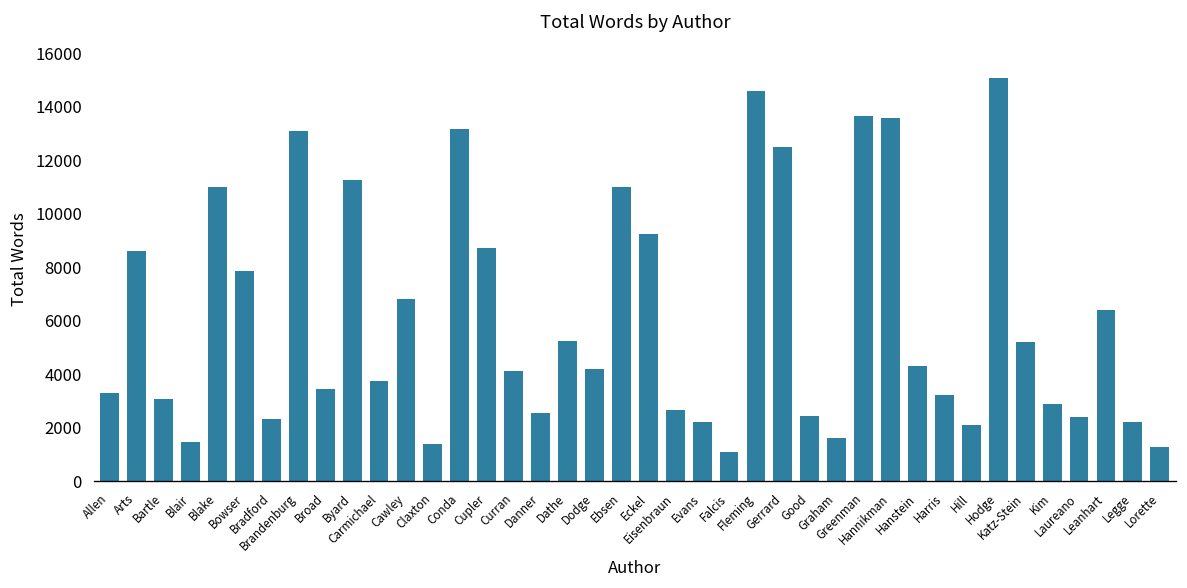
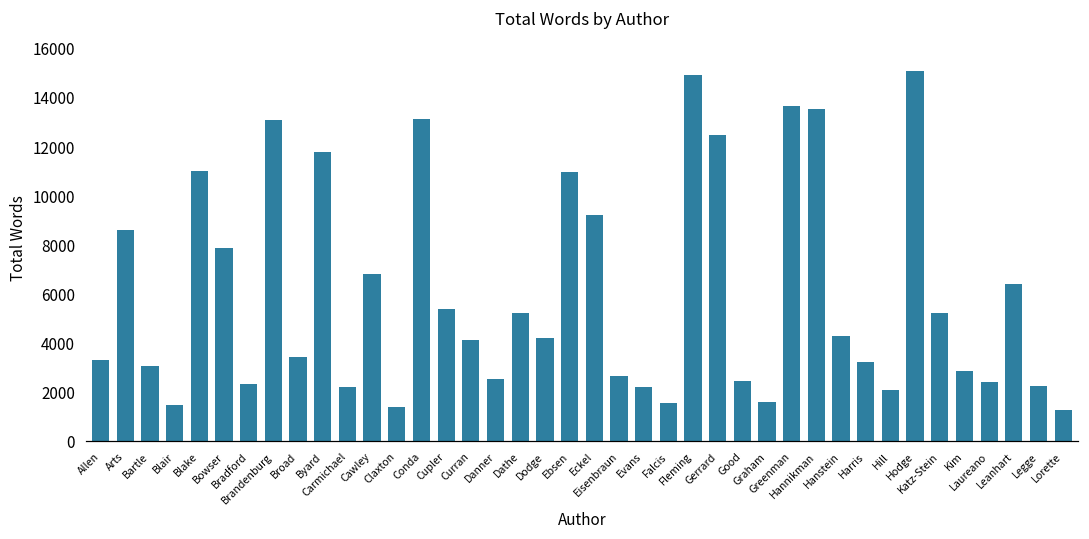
  {
    "Allen": 3300,
    "Arts": 8600,
    "Bartle": 3100,
    "Blair": 1500,
    "Blake": 11000,
    "Bowser": 7900,
    "Bradford": 2300,
    "Brandenburg": 13100,
    "Broad": 3400,
-   "Byard": 11300,
-   "Carmichael": 3700,
+   "Byard": 11800,
+   "Carmichael": 2200,
    "Cawley": 6800,
    "Claxton": 1400,
    "Conda": 13200,
-   "Cupler": 8700,
+   "Cupler": 5400,
    "Curran": 4100,
    "Danner": 2500,
    "Dathe": 5200,
    "Dodge": 4200,
    "Ebsen": 11000,
    "Eckel": 9200,
    "Eisenbraun": 2600,
    "Evans": 2200,
-   "Falcis": 1100,
-   "Fleming": 14600,
+   "Falcis": 1500,
+   "Fleming": 15000,
    "Gerrard": 12500,
    "Good": 2400,
    "Graham": 1600,
    "Greenman": 13700,
    "Hannikman": 13600,
    "Hanstein": 4300,
    "Harris": 3200,
    "Hill": 2100,
    "Hodge": 15100,
    "Katz-Stein": 5200,
    "Kim": 2900,
    "Laureano": 2400,
    "Leanhart": 6400,
    "Legge": 2200,
    "Lorette": 1300
  }
